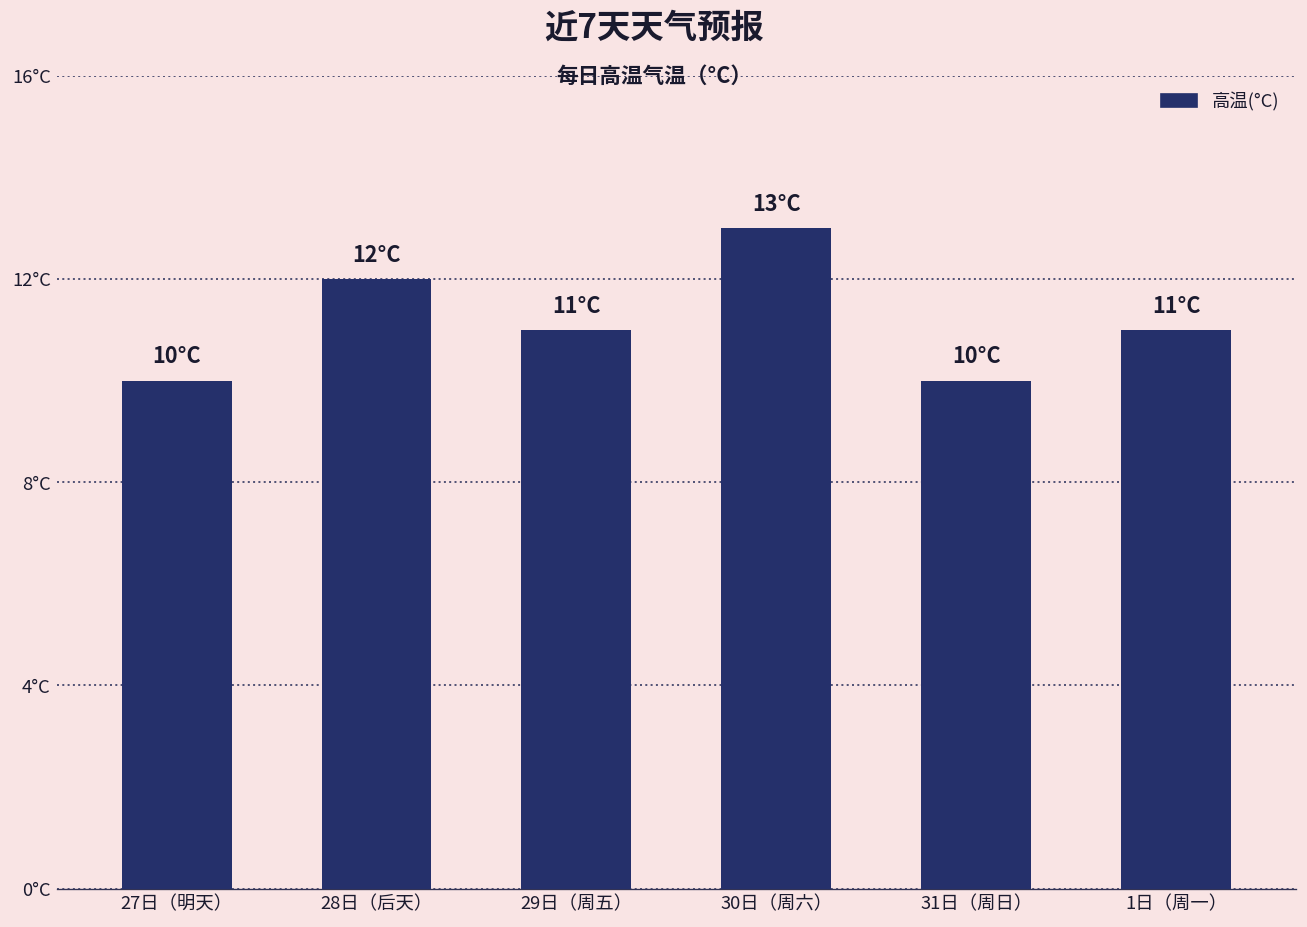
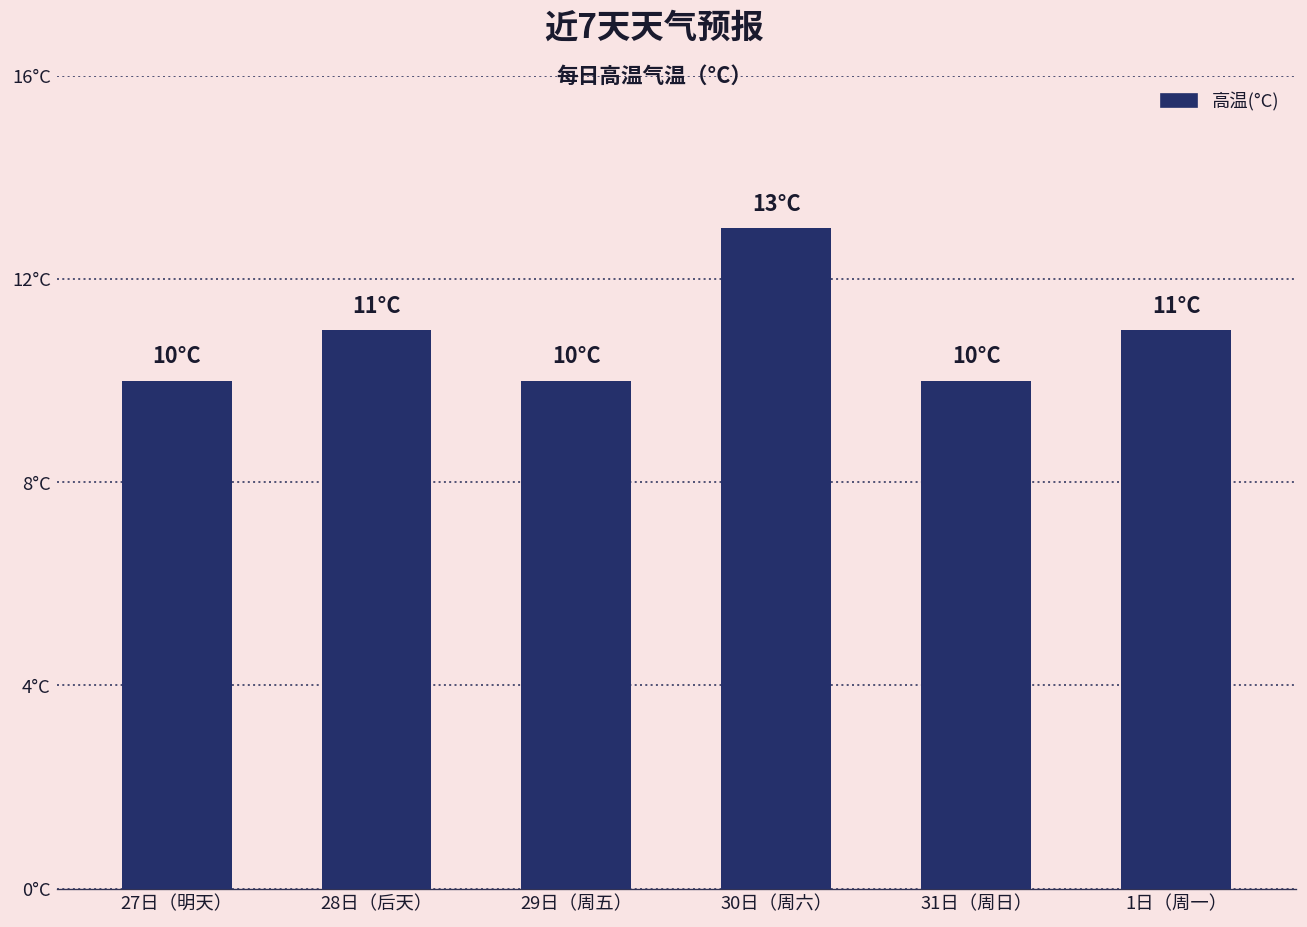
  {
    "27日（明天）": "10°C",
-   "28日（后天）": "12°C",
-   "29日（周五）": "11°C",
+   "28日（后天）": "11°C",
+   "29日（周五）": "10°C",
    "30日（周六）": "13°C",
    "31日（周日）": "10°C",
    "1日（周一）": "11°C"
  }
